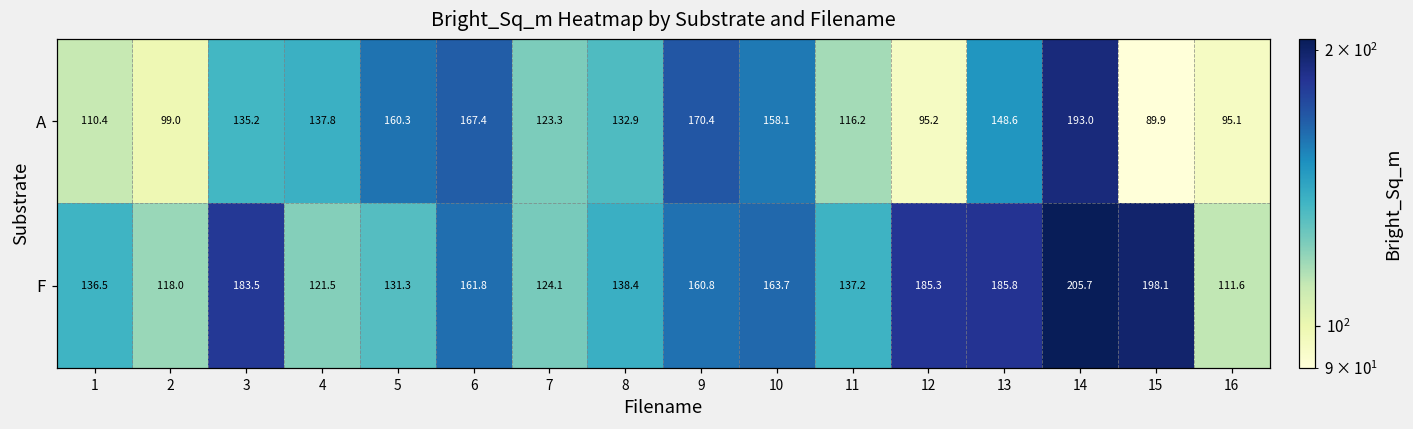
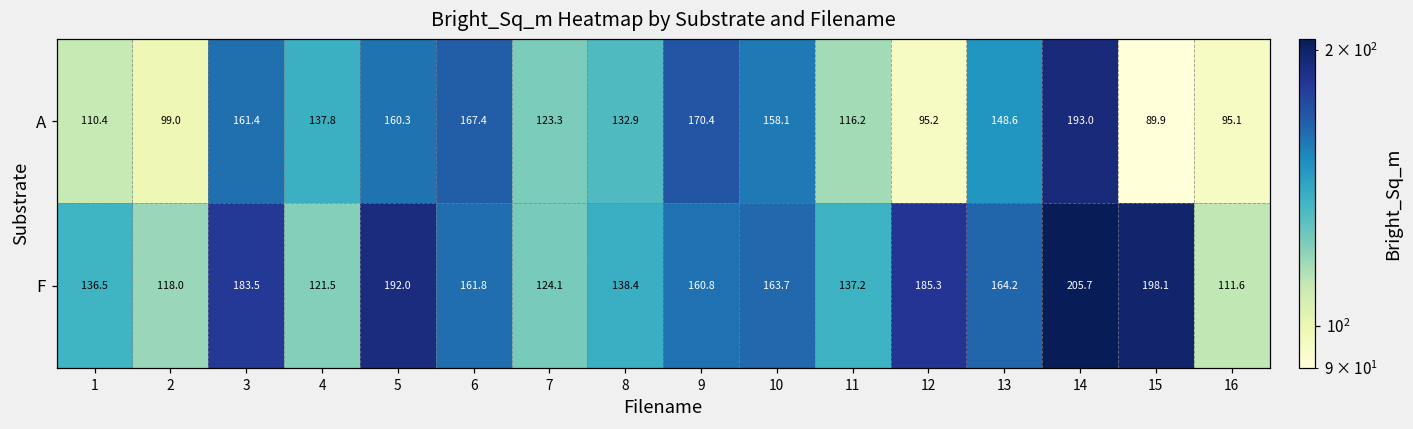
  {
    "A": {
      "1": 110.4,
      "2": 99.0,
-     "3": 135.2,
+     "3": 161.4,
      "4": 137.8,
      "5": 160.3,
      "6": 167.4,
      "7": 123.3,
      "8": 132.9,
      "9": 170.4,
      "10": 158.1,
      "11": 116.2,
      "12": 95.2,
      "13": 148.6,
      "14": 193.0,
      "15": 89.9,
      "16": 95.1
    },
    "F": {
      "1": 136.5,
      "2": 118.0,
      "3": 183.5,
      "4": 121.5,
-     "5": 131.3,
+     "5": 192.0,
      "6": 161.8,
      "7": 124.1,
      "8": 138.4,
      "9": 160.8,
      "10": 163.7,
      "11": 137.2,
      "12": 185.3,
-     "13": 185.8,
+     "13": 164.2,
      "14": 205.7,
      "15": 198.1,
      "16": 111.6
    }
  }
